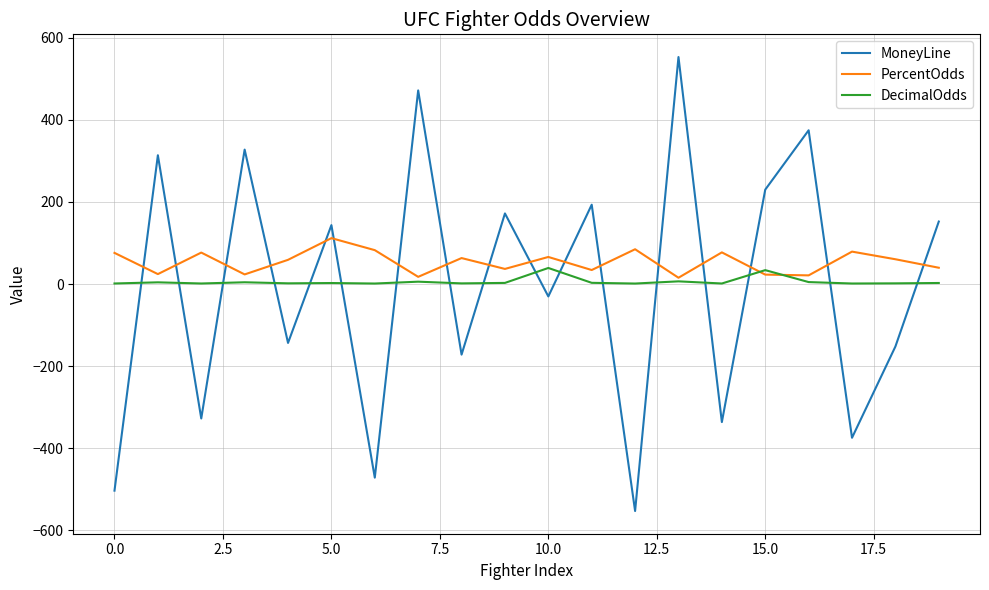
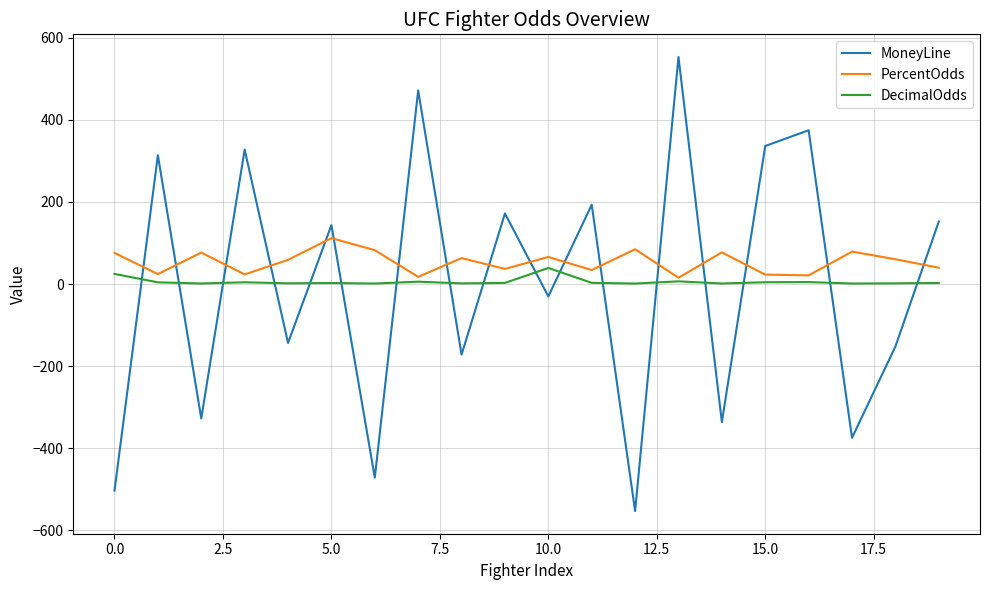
  {
    "MoneyLine": {
      "0.0": -500,
      "5.0": 140,
      "10.0": -30,
-     "15.0": 230
+     "15.0": 340
    },
    "PercentOdds": {
      "0.0": 80,
      "5.0": 110,
      "10.0": 70,
      "15.0": 20
    },
    "DecimalOdds": {
-     "0.0": 0,
+     "0.0": 20,
      "5.0": 0,
      "10.0": 40,
-     "15.0": 30
+     "15.0": 0
    }
  }
